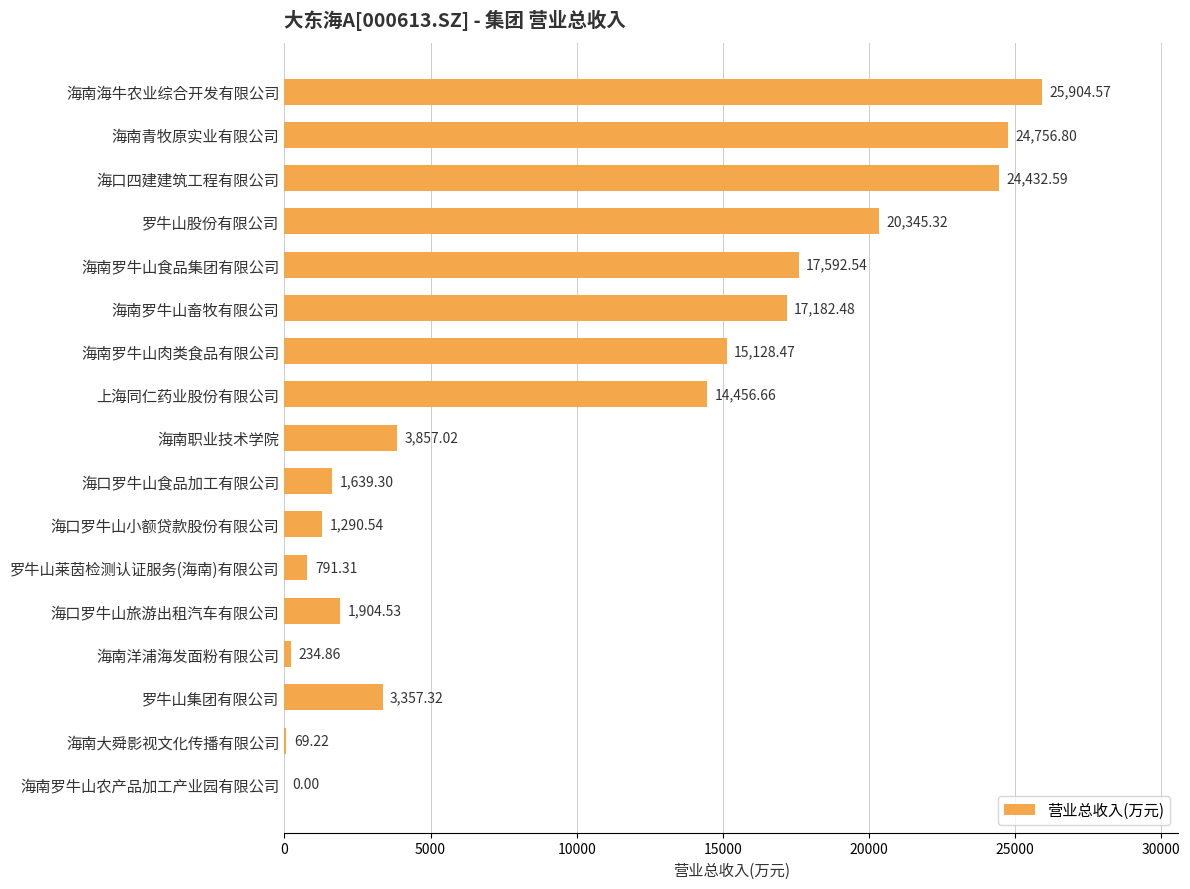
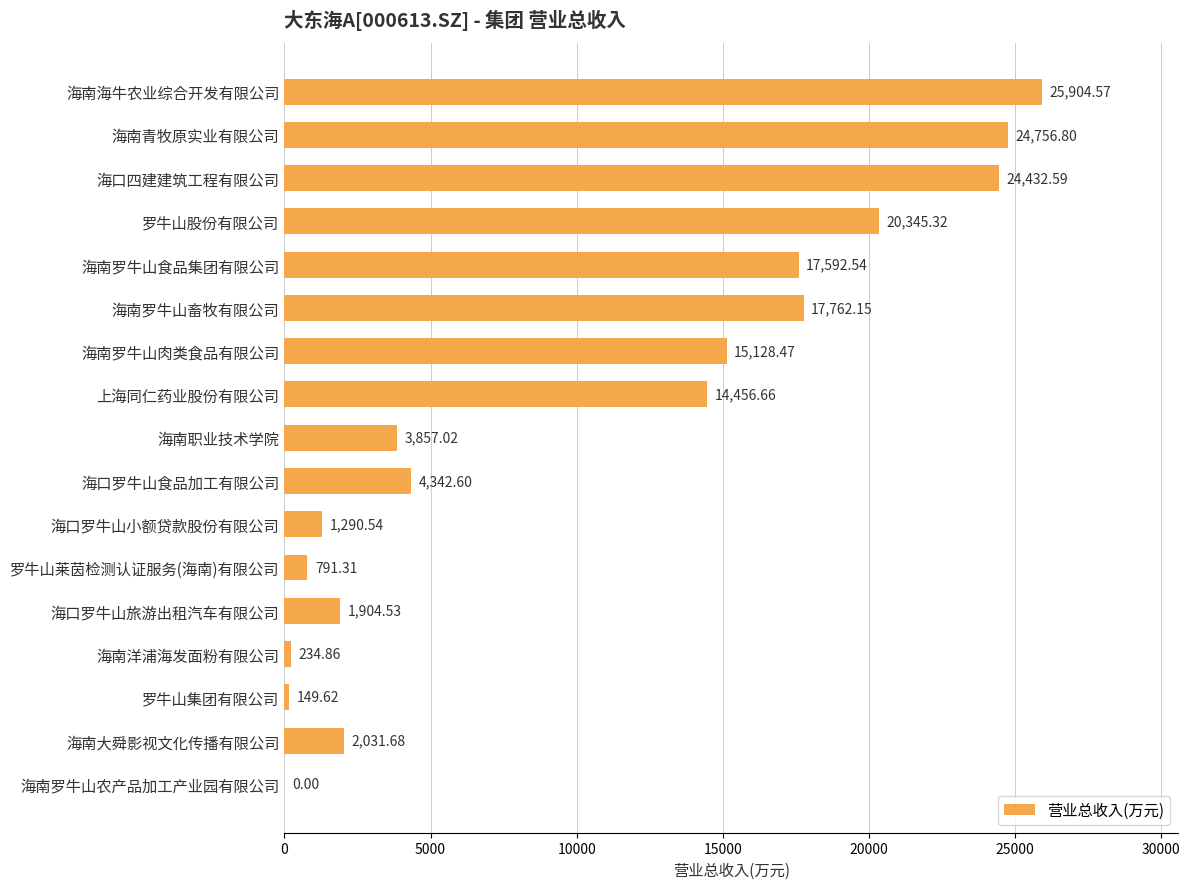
  {
    "海南海牛农业综合开发有限公司": "25,904.57",
    "海南青牧原实业有限公司": "24,756.80",
    "海口四建建筑工程有限公司": "24,432.59",
    "罗牛山股份有限公司": "20,345.32",
    "海南罗牛山食品集团有限公司": "17,592.54",
-   "海南罗牛山畜牧有限公司": "17,182.48",
+   "海南罗牛山畜牧有限公司": "17,762.15",
    "海南罗牛山肉类食品有限公司": "15,128.47",
    "上海同仁药业股份有限公司": "14,456.66",
    "海南职业技术学院": "3,857.02",
-   "海口罗牛山食品加工有限公司": "1,639.30",
+   "海口罗牛山食品加工有限公司": "4,342.60",
    "海口罗牛山小额贷款股份有限公司": "1,290.54",
    "罗牛山莱茵检测认证服务(海南)有限公司": "791.31",
    "海口罗牛山旅游出租汽车有限公司": "1,904.53",
    "海南洋浦海发面粉有限公司": "234.86",
-   "罗牛山集团有限公司": "3,357.32",
-   "海南大舜影视文化传播有限公司": "69.22",
+   "罗牛山集团有限公司": "149.62",
+   "海南大舜影视文化传播有限公司": "2,031.68",
    "海南罗牛山农产品加工产业园有限公司": "0.00"
  }
